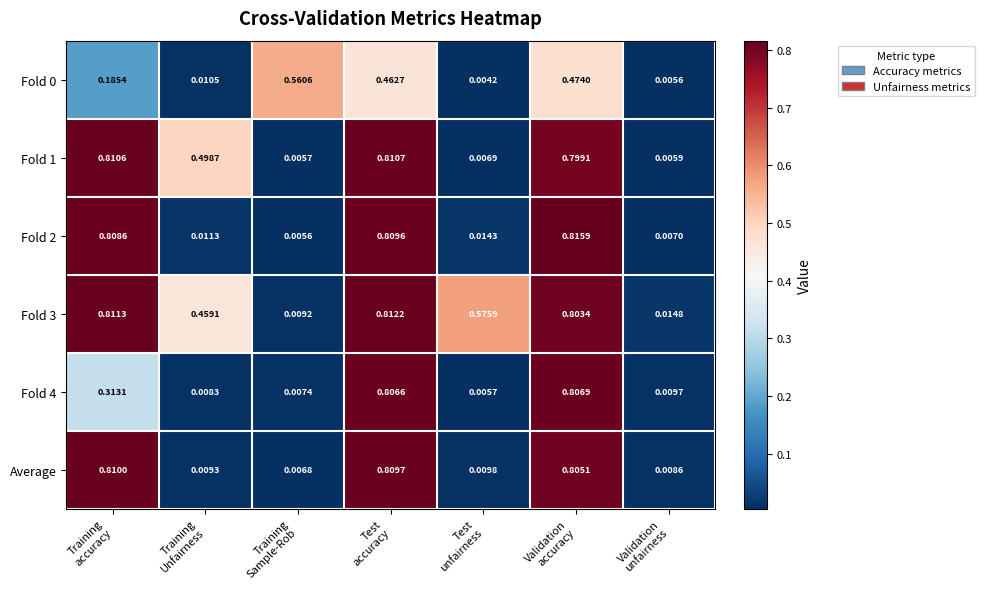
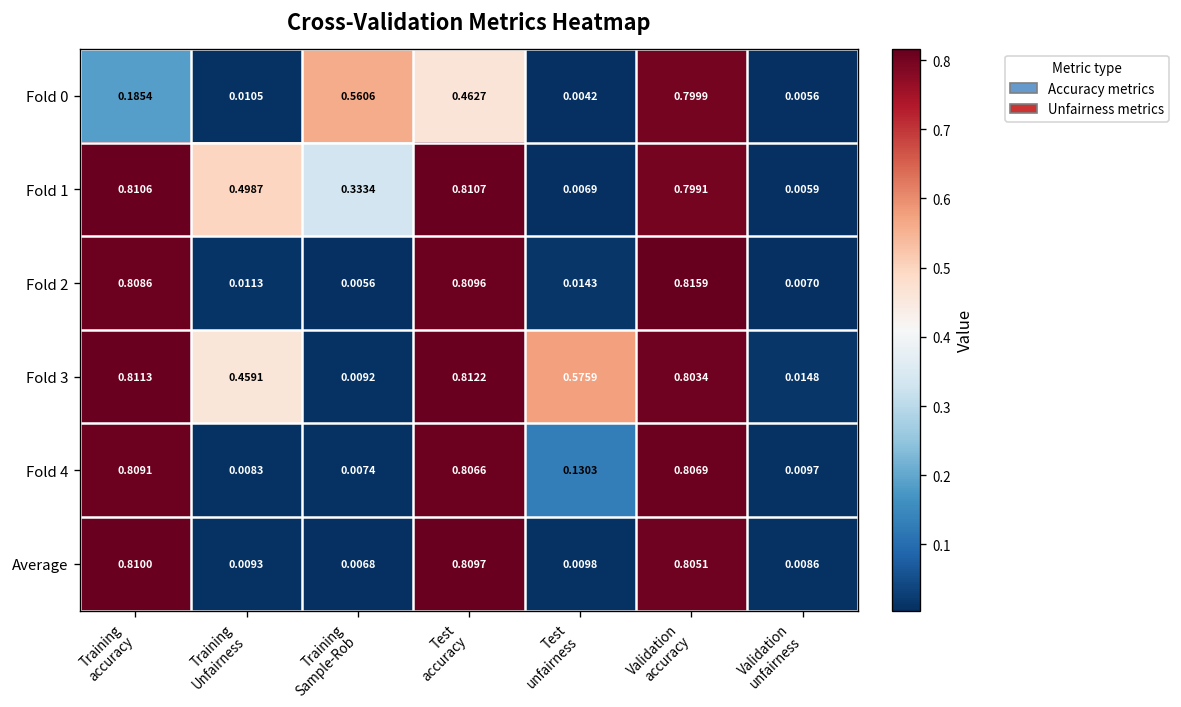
  {
    "Fold 0": {
      "Training accuracy": 0.1854,
      "Training Unfairness": 0.0105,
      "Training Sample-Rob": 0.5606,
      "Test accuracy": 0.4627,
      "Test unfairness": 0.0042,
-     "Validation accuracy": 0.4740,
+     "Validation accuracy": 0.7999,
      "Validation unfairness": 0.0056
    },
    "Fold 1": {
      "Training accuracy": 0.8106,
      "Training Unfairness": 0.4987,
-     "Training Sample-Rob": 0.0057,
+     "Training Sample-Rob": 0.3334,
      "Test accuracy": 0.8107,
      "Test unfairness": 0.0069,
      "Validation accuracy": 0.7991,
      "Validation unfairness": 0.0059
    },
    "Fold 2": {
      "Training accuracy": 0.8086,
      "Training Unfairness": 0.0113,
      "Training Sample-Rob": 0.0056,
      "Test accuracy": 0.8096,
      "Test unfairness": 0.0143,
      "Validation accuracy": 0.8159,
      "Validation unfairness": 0.0070
    },
    "Fold 3": {
      "Training accuracy": 0.8113,
      "Training Unfairness": 0.4591,
      "Training Sample-Rob": 0.0092,
      "Test accuracy": 0.8122,
      "Test unfairness": 0.5759,
      "Validation accuracy": 0.8034,
      "Validation unfairness": 0.0148
    },
    "Fold 4": {
-     "Training accuracy": 0.3131,
+     "Training accuracy": 0.8091,
      "Training Unfairness": 0.0083,
      "Training Sample-Rob": 0.0074,
      "Test accuracy": 0.8066,
-     "Test unfairness": 0.0057,
+     "Test unfairness": 0.1303,
      "Validation accuracy": 0.8069,
      "Validation unfairness": 0.0097
    },
    "Average": {
      "Training accuracy": 0.8100,
      "Training Unfairness": 0.0093,
      "Training Sample-Rob": 0.0068,
      "Test accuracy": 0.8097,
      "Test unfairness": 0.0098,
      "Validation accuracy": 0.8051,
      "Validation unfairness": 0.0086
    }
  }
